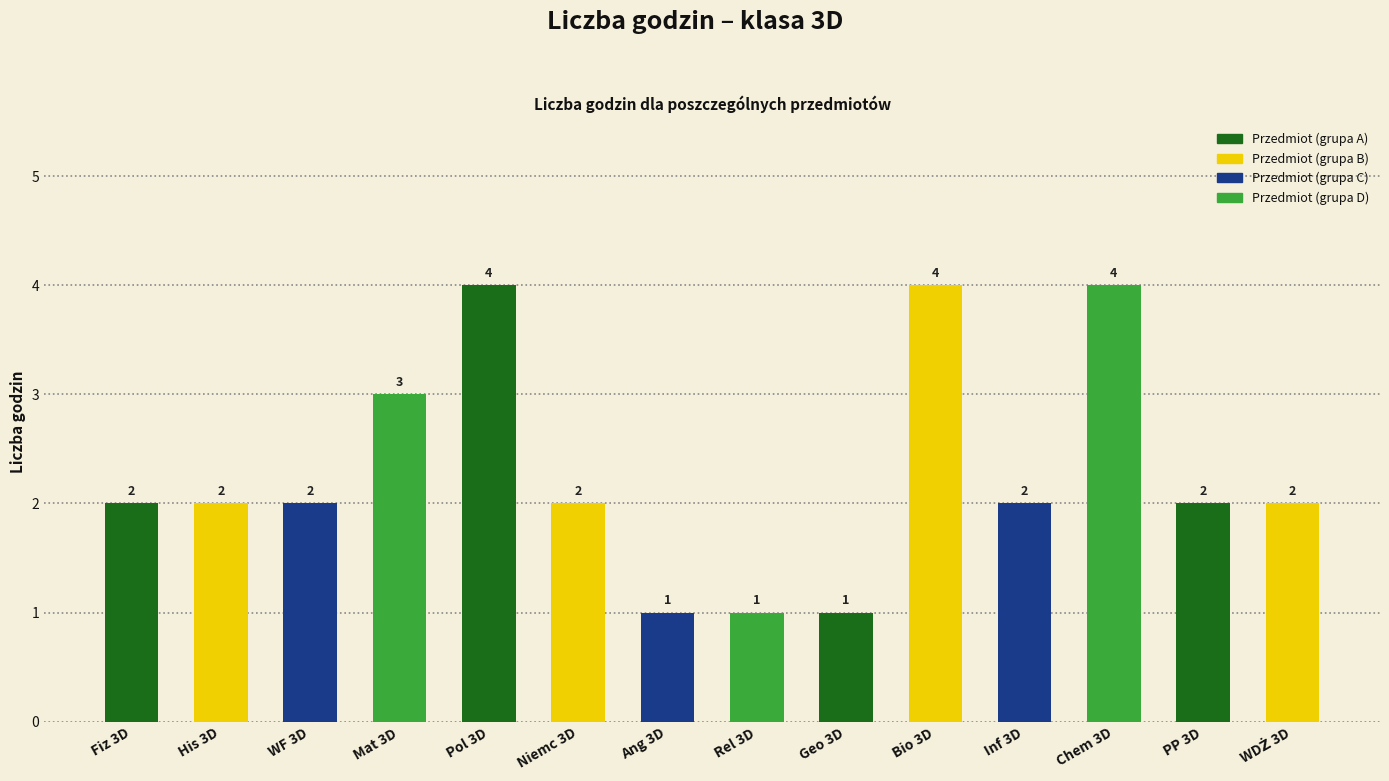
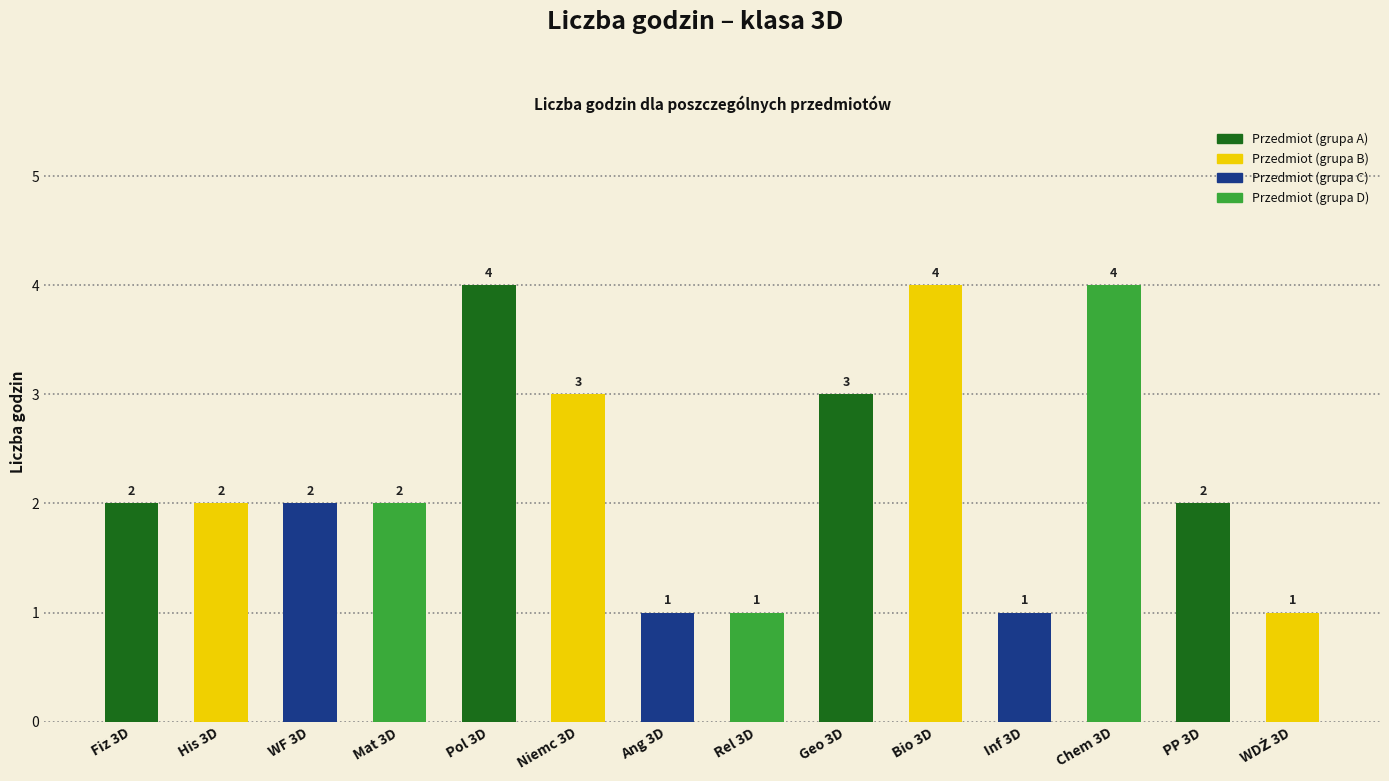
  {
    "Fiz 3D": 2,
    "His 3D": 2,
    "WF 3D": 2,
-   "Mat 3D": 3,
+   "Mat 3D": 2,
    "Pol 3D": 4,
-   "Niemc 3D": 2,
+   "Niemc 3D": 3,
    "Ang 3D": 1,
    "Rel 3D": 1,
-   "Geo 3D": 1,
+   "Geo 3D": 3,
    "Bio 3D": 4,
-   "Inf 3D": 2,
+   "Inf 3D": 1,
    "Chem 3D": 4,
    "PP 3D": 2,
-   "WDŻ 3D": 2
+   "WDŻ 3D": 1
  }
